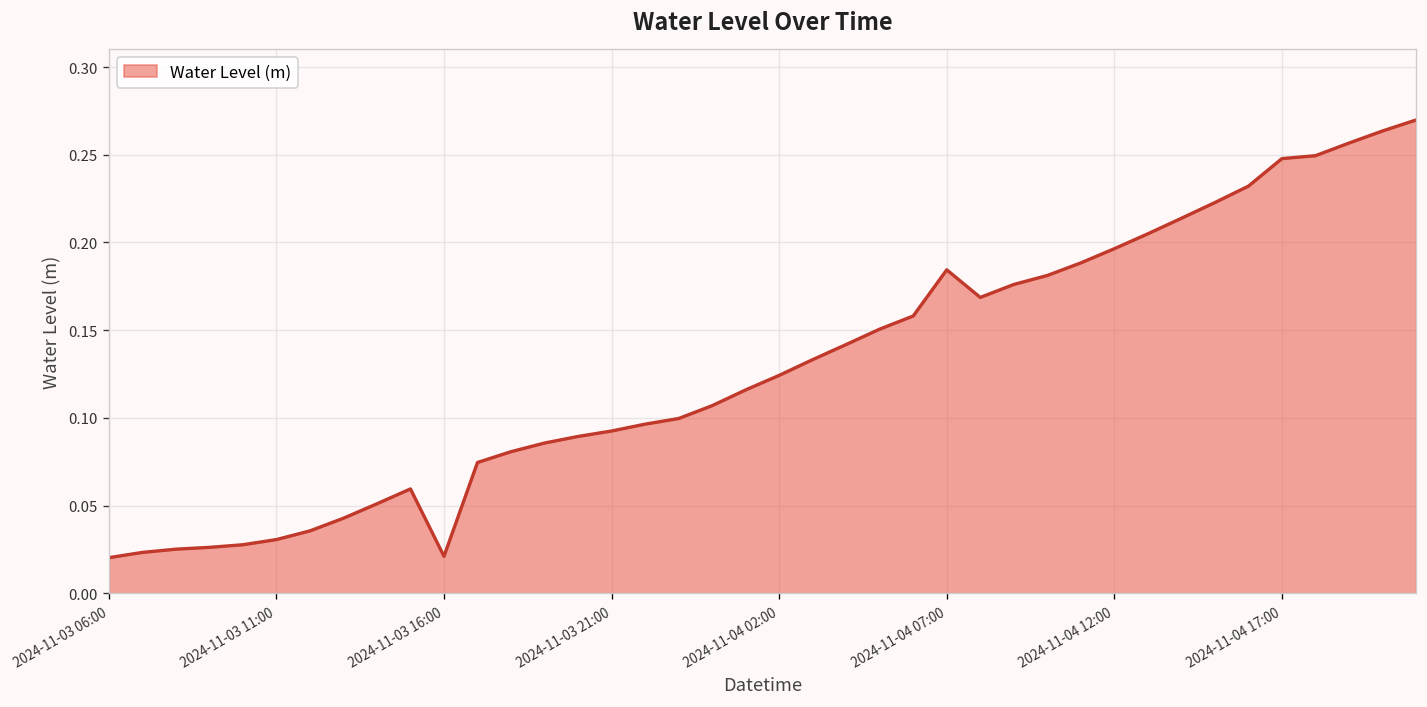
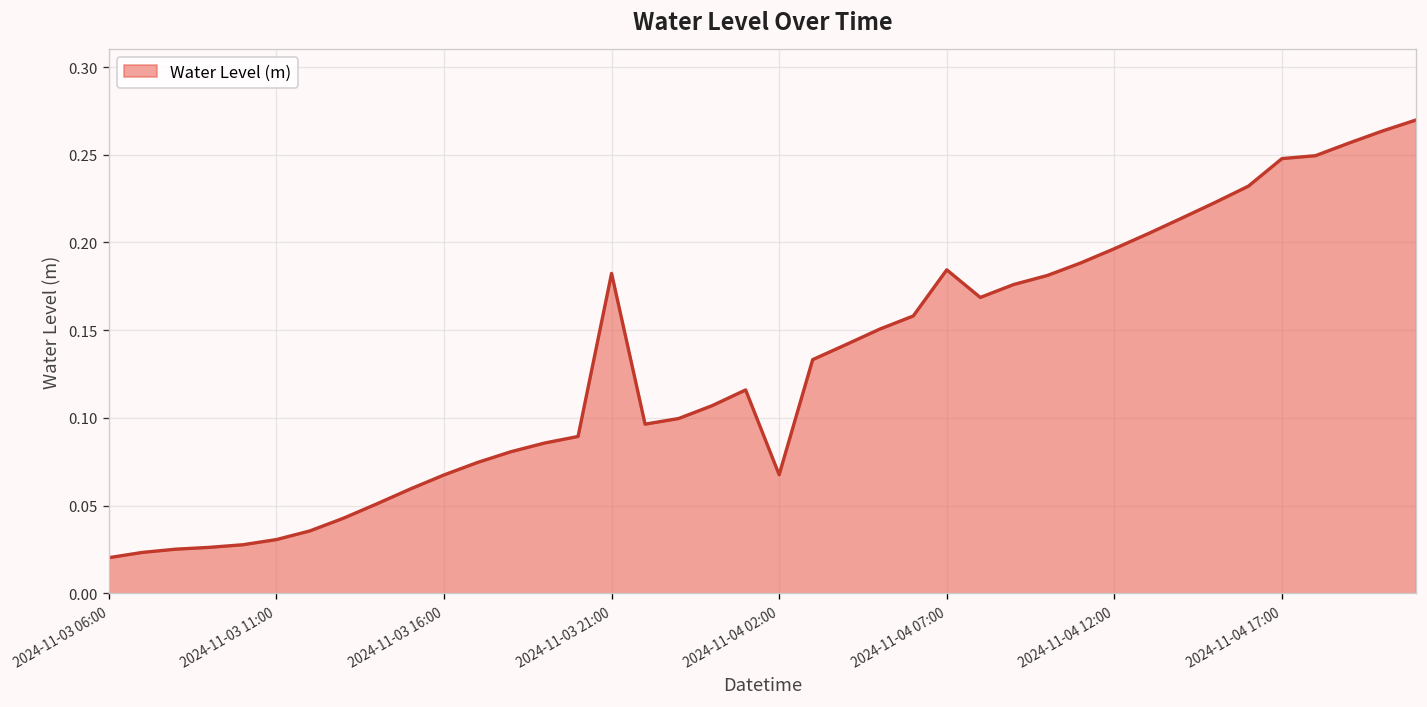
  {
    "2024-11-03 06:00": 0.020,
    "2024-11-03 11:00": 0.031,
-   "2024-11-03 16:00": 0.021,
-   "2024-11-03 21:00": 0.093,
-   "2024-11-04 02:00": 0.124,
+   "2024-11-03 16:00": 0.067,
+   "2024-11-03 21:00": 0.182,
+   "2024-11-04 02:00": 0.068,
    "2024-11-04 07:00": 0.184,
    "2024-11-04 12:00": 0.196,
    "2024-11-04 17:00": 0.248
  }
